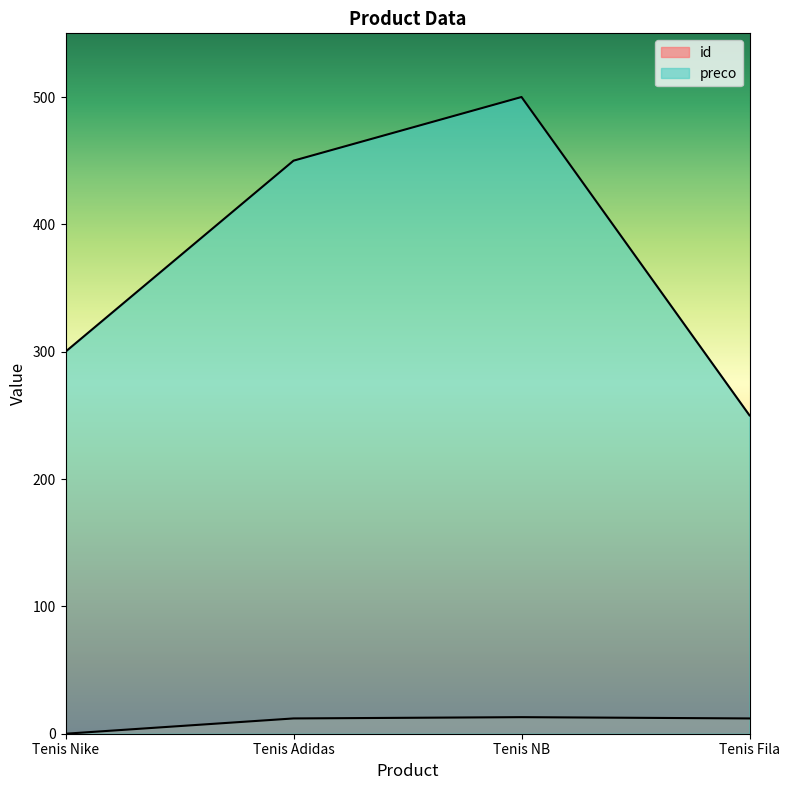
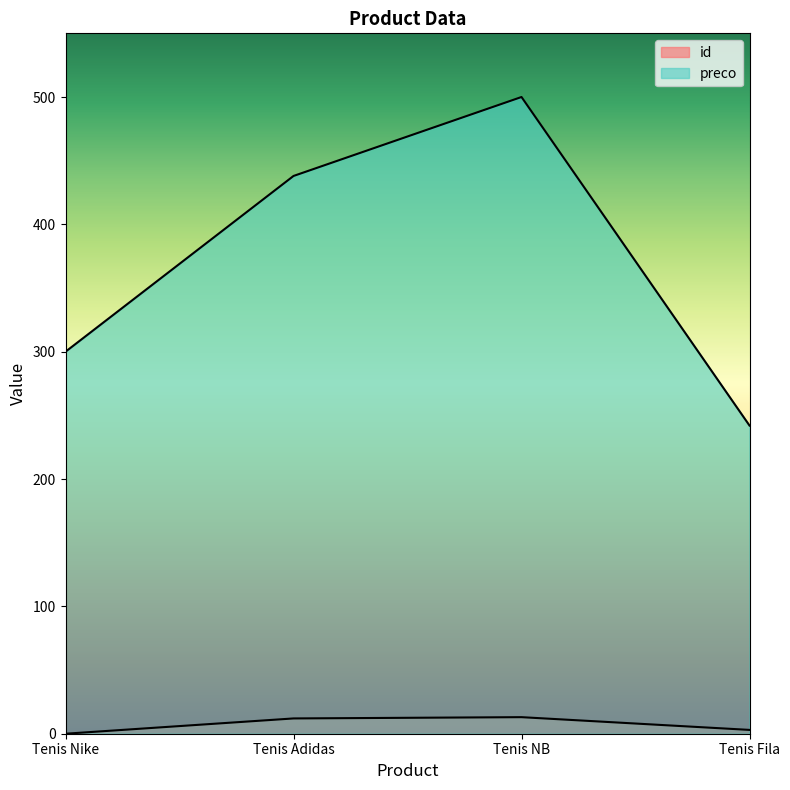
  {
    "id": {
      "Tenis Nike": 0,
      "Tenis Adidas": 12,
      "Tenis NB": 13,
-     "Tenis Fila": 12
+     "Tenis Fila": 3
    },
    "preco": {
      "Tenis Nike": 300,
-     "Tenis Adidas": 450,
+     "Tenis Adidas": 438,
      "Tenis NB": 500,
-     "Tenis Fila": 250
+     "Tenis Fila": 242
    }
  }
